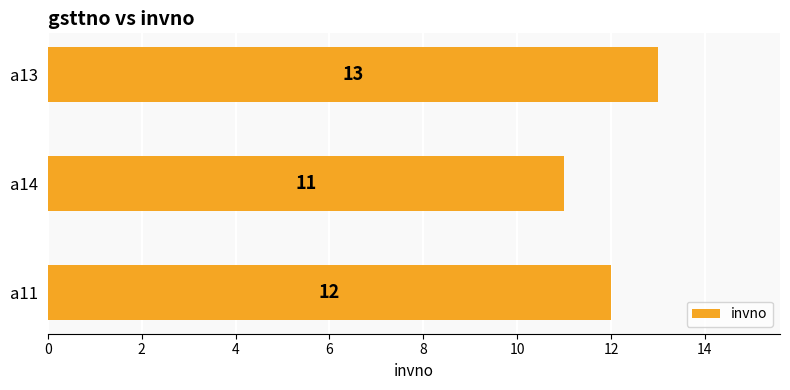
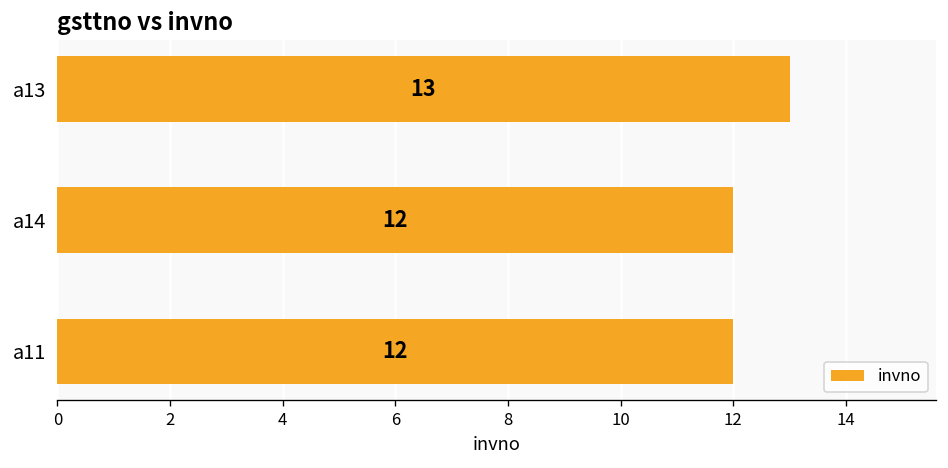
  {
    "a13": 13,
-   "a14": 11,
+   "a14": 12,
    "a11": 12
  }
